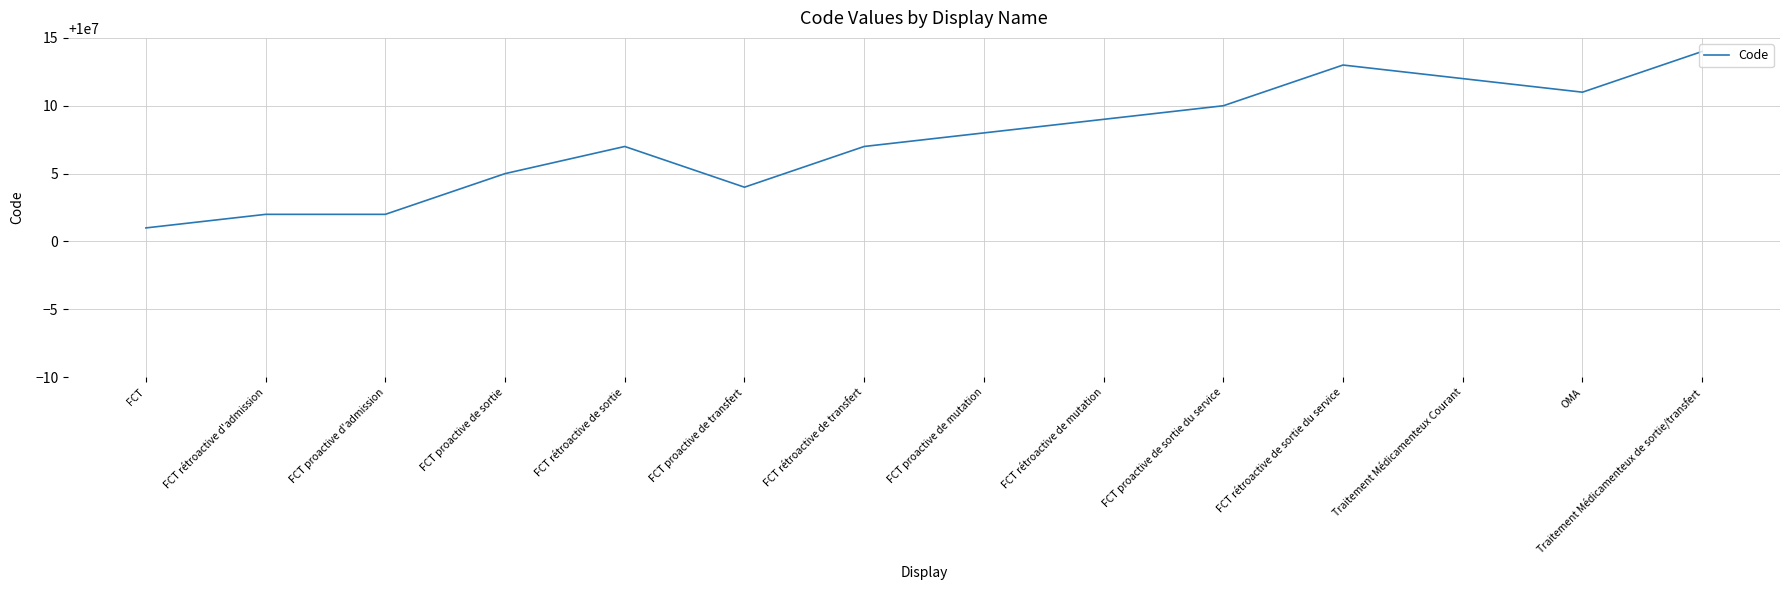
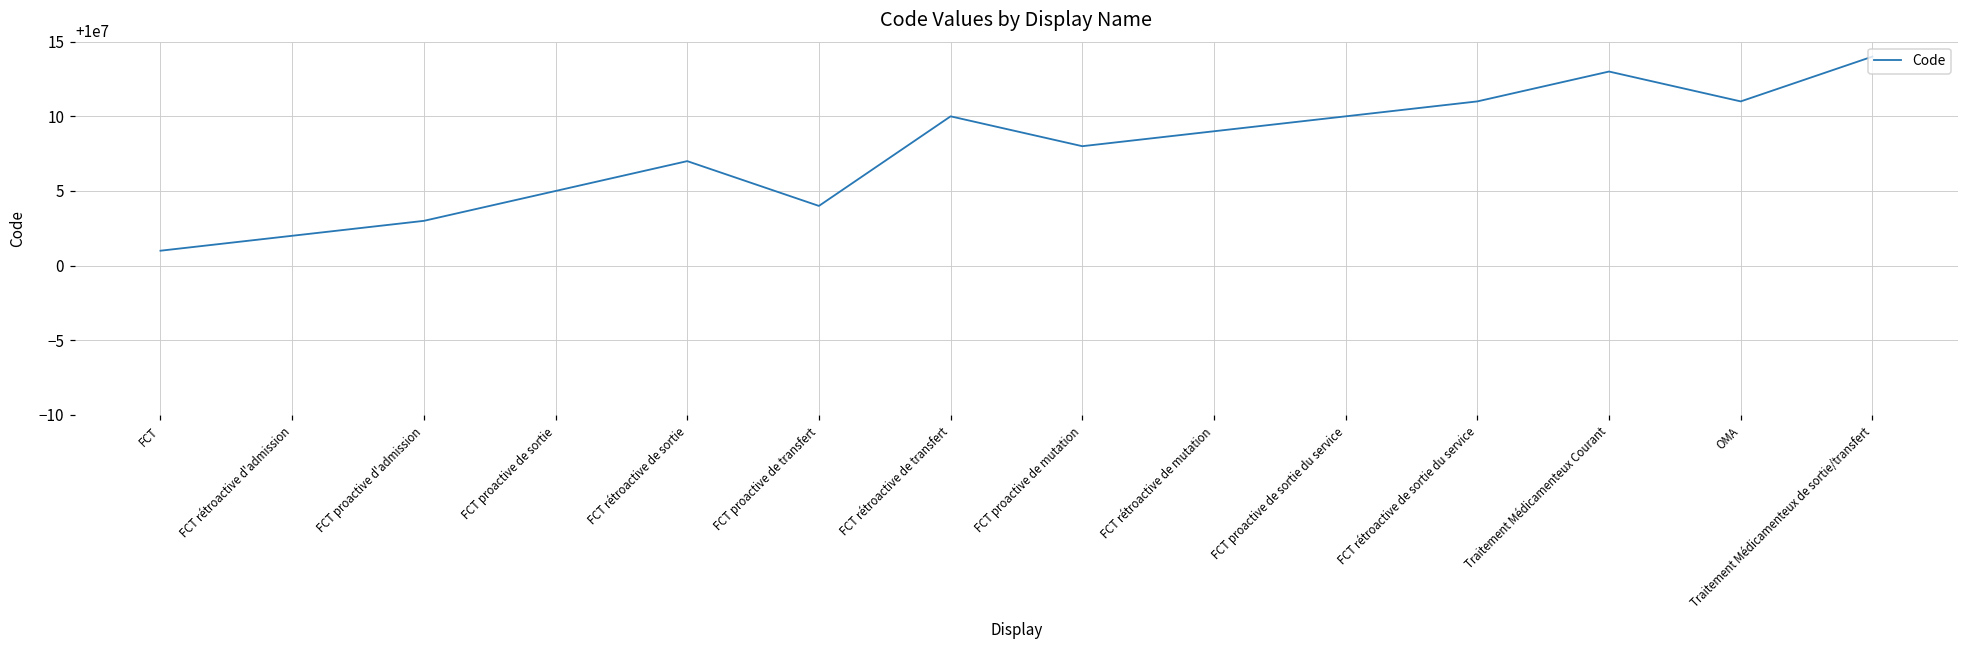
  {
    "FCT": 10000001,
    "FCT rétroactive d'admission": 10000002,
-   "FCT proactive d'admission": 10000002,
+   "FCT proactive d'admission": 10000003,
    "FCT proactive de sortie": 10000005,
    "FCT rétroactive de sortie": 10000007,
    "FCT proactive de transfert": 10000004,
-   "FCT rétroactive de transfert": 10000007,
+   "FCT rétroactive de transfert": 10000010,
    "FCT proactive de mutation": 10000008,
    "FCT rétroactive de mutation": 10000009,
    "FCT proactive de sortie du service": 10000010,
-   "FCT rétroactive de sortie du service": 10000013,
-   "Traitement Médicamenteux Courant": 10000012,
+   "FCT rétroactive de sortie du service": 10000011,
+   "Traitement Médicamenteux Courant": 10000013,
    "OMA": 10000011
  }
